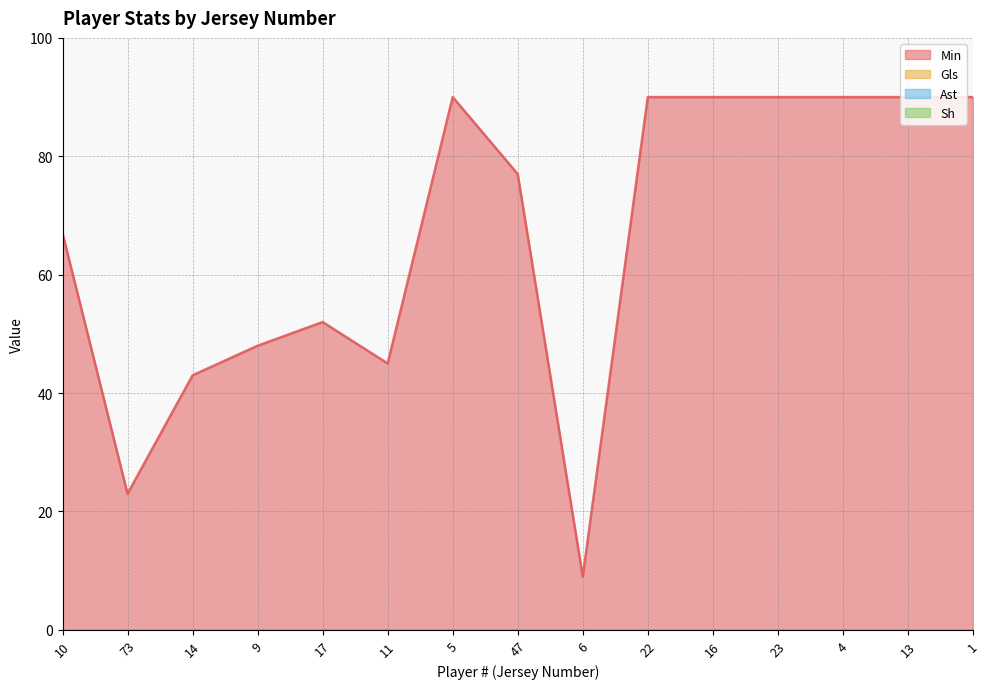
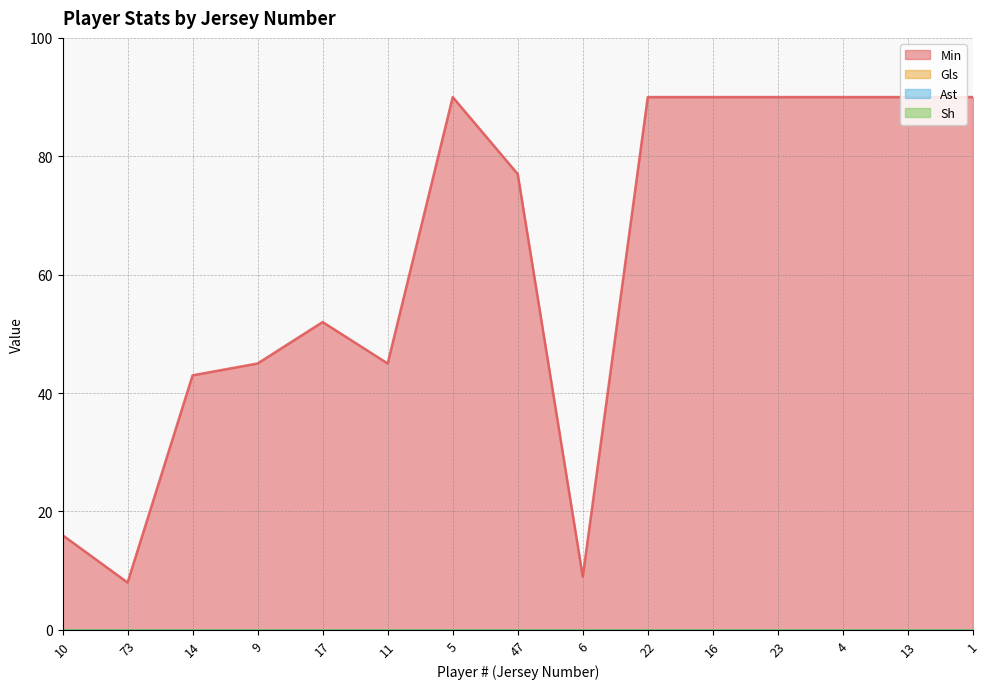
  {
    "Min": {
-     "10": 67,
-     "73": 23,
+     "10": 16,
+     "73": 8,
      "14": 43,
-     "9": 48,
+     "9": 45,
      "17": 52,
      "11": 45,
      "5": 90,
      "47": 77,
      "6": 9,
      "22": 90,
      "16": 90,
      "23": 90,
      "4": 90,
      "1": 90
    },
    "Sh": {
      "10": 0,
      "73": 0,
      "14": 0,
      "9": 0,
      "17": 0,
      "11": 0,
      "5": 0,
      "47": 0,
      "6": 0,
      "22": 0,
      "16": 0,
      "23": 0,
      "4": 0,
      "13": 0,
      "1": 0
    }
  }
